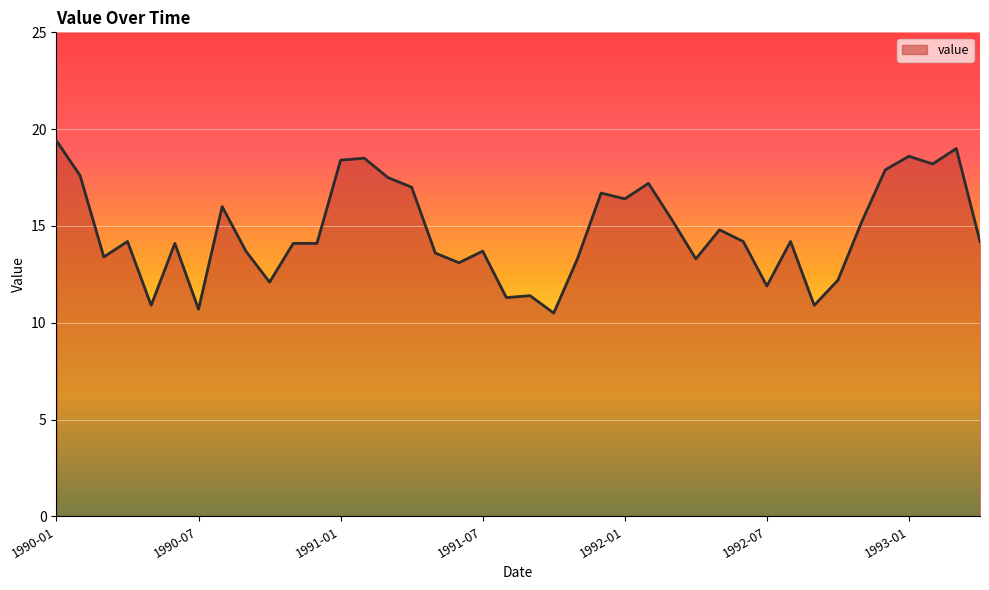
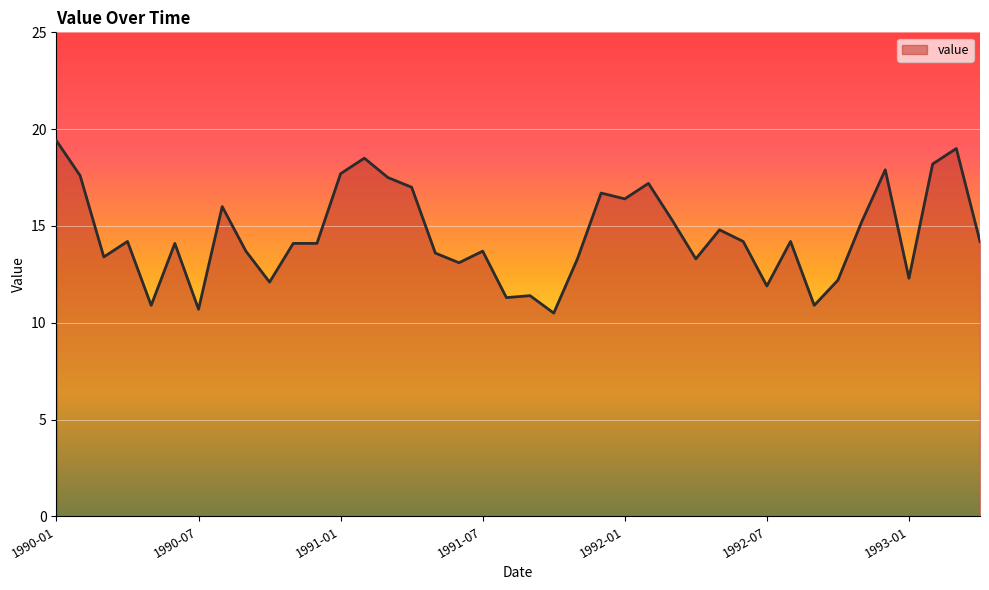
  {
    "1990-01": 19.4,
    "1990-07": 10.7,
-   "1991-01": 18.4,
+   "1991-01": 17.7,
    "1991-07": 13.7,
    "1992-01": 16.4,
    "1992-07": 11.9,
-   "1993-01": 18.6
+   "1993-01": 12.3
  }
